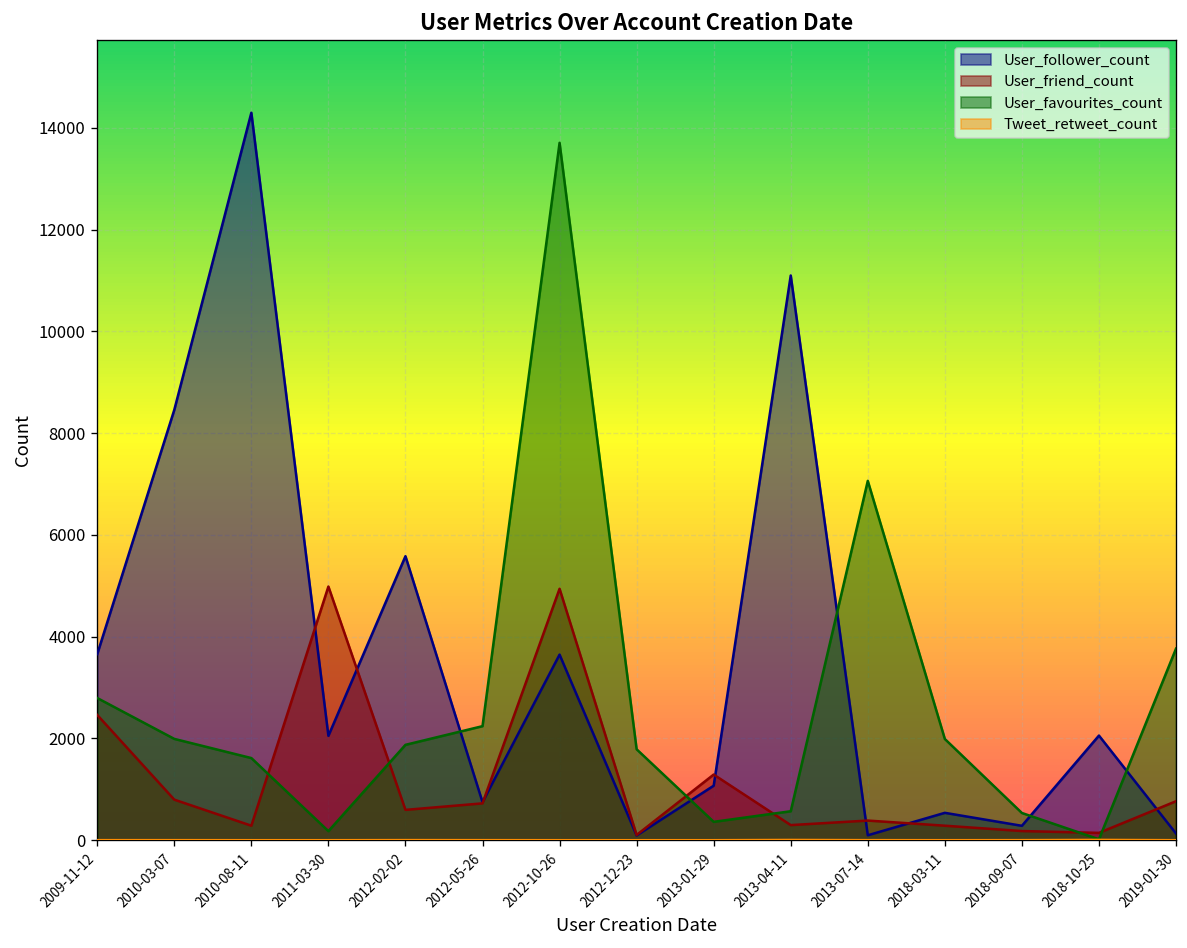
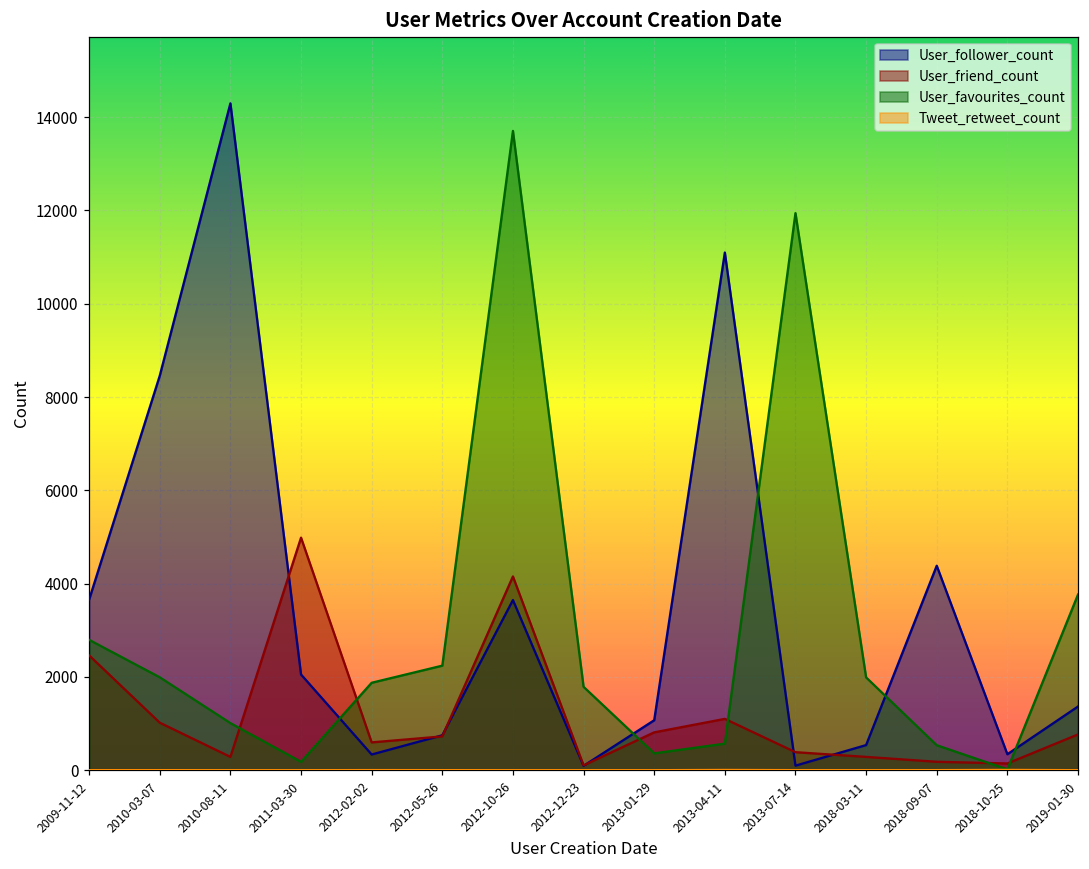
  {
    "User_follower_count": {
      "2009-11-12": 3700,
      "2010-03-07": 8500,
      "2010-08-11": 14300,
      "2011-03-30": 2100,
-     "2012-02-02": 5600,
+     "2012-02-02": 300,
      "2012-10-26": 3600,
      "2013-01-29": 1100,
      "2013-04-11": 11100,
      "2013-07-14": 100,
      "2018-03-11": 500,
-     "2018-09-07": 300,
-     "2018-10-25": 2100,
-     "2019-01-30": 100
+     "2018-09-07": 4400,
+     "2018-10-25": 300,
+     "2019-01-30": 1400
    },
    "User_friend_count": {
      "2009-11-12": 2500,
-     "2010-03-07": 800,
+     "2010-03-07": 1000,
      "2010-08-11": 300,
      "2011-03-30": 5000,
      "2012-02-02": 600,
-     "2012-10-26": 4900,
-     "2013-01-29": 1300,
-     "2013-04-11": 300,
+     "2012-10-26": 4200,
+     "2013-01-29": 800,
+     "2013-04-11": 1100,
      "2013-07-14": 400,
      "2018-03-11": 300,
      "2018-09-07": 200,
      "2018-10-25": 100,
      "2019-01-30": 800
    },
    "User_favourites_count": {
      "2009-11-12": 2800,
      "2010-03-07": 2000,
-     "2010-08-11": 1600,
+     "2010-08-11": 1000,
      "2011-03-30": 200,
      "2012-02-02": 1900,
      "2012-05-26": 2200,
      "2012-10-26": 13700,
      "2012-12-23": 1800,
      "2013-01-29": 400,
      "2013-04-11": 600,
-     "2013-07-14": 7100,
+     "2013-07-14": 11900,
      "2018-03-11": 2000,
      "2018-09-07": 500,
      "2019-01-30": 3800
    },
    "Tweet_retweet_count": {
      "2009-11-12": 0,
      "2010-03-07": 0,
      "2010-08-11": 0,
      "2011-03-30": 0,
      "2012-02-02": 0,
      "2012-05-26": 0,
      "2012-10-26": 0,
      "2012-12-23": 0,
      "2013-01-29": 0,
      "2013-04-11": 0,
      "2013-07-14": 0,
      "2018-03-11": 0,
      "2018-09-07": 0,
      "2019-01-30": 0
    }
  }
